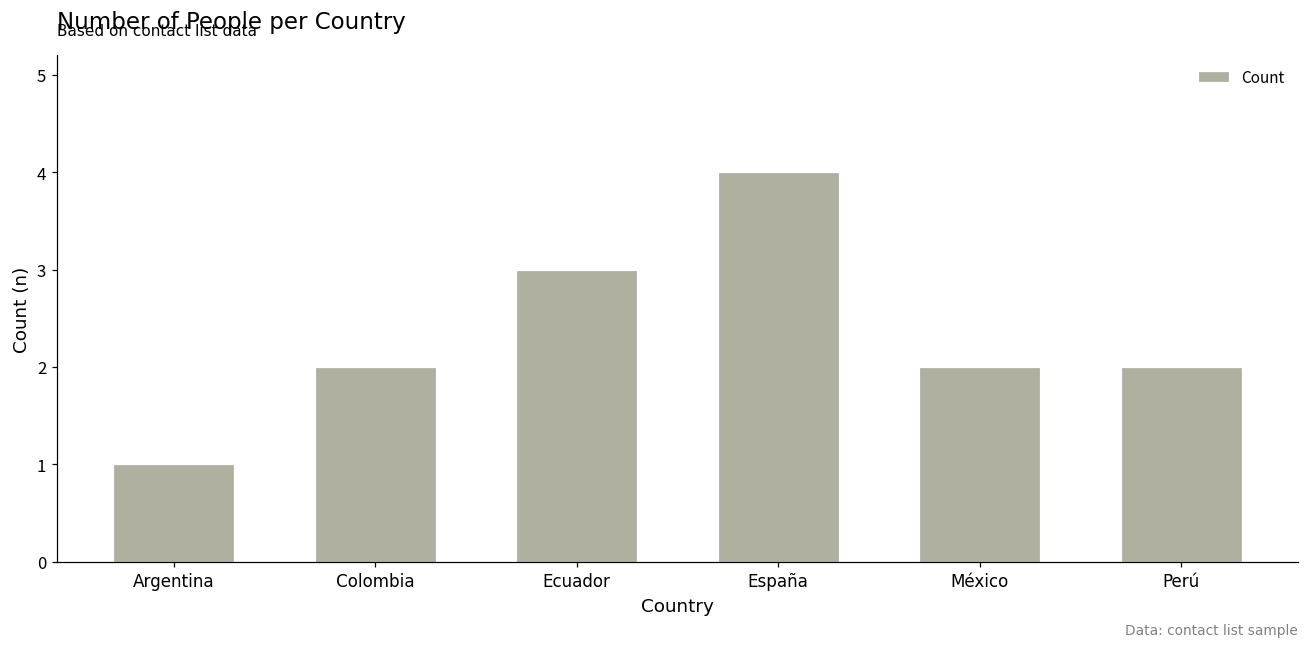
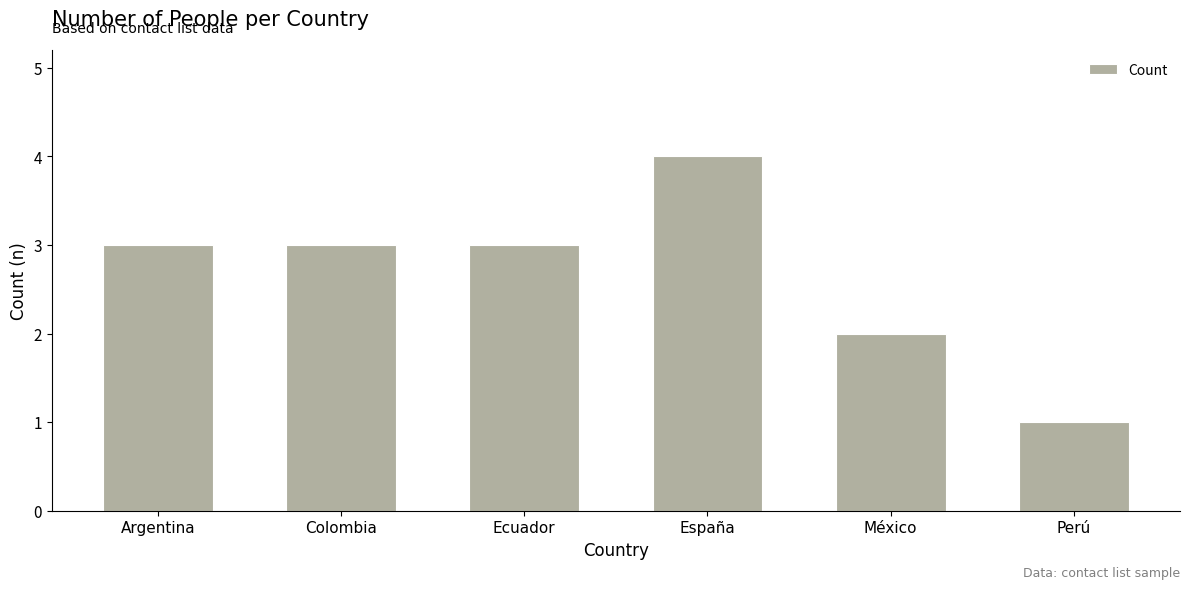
  {
-   "Argentina": 1,
-   "Colombia": 2,
+   "Argentina": 3,
+   "Colombia": 3,
    "Ecuador": 3,
    "España": 4,
    "México": 2,
-   "Perú": 2
+   "Perú": 1
  }
